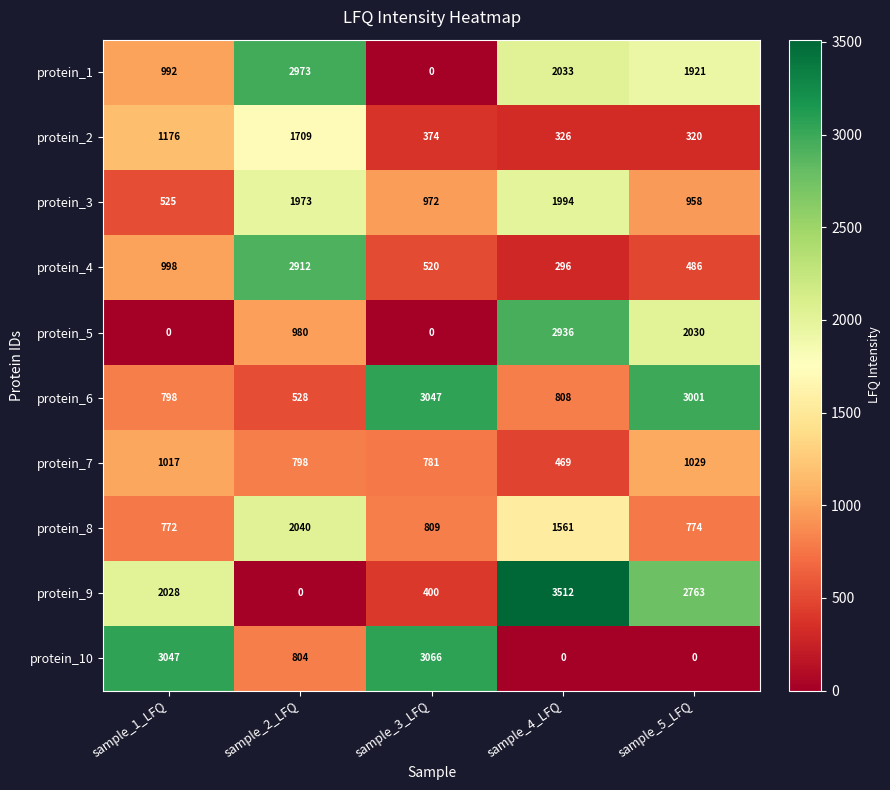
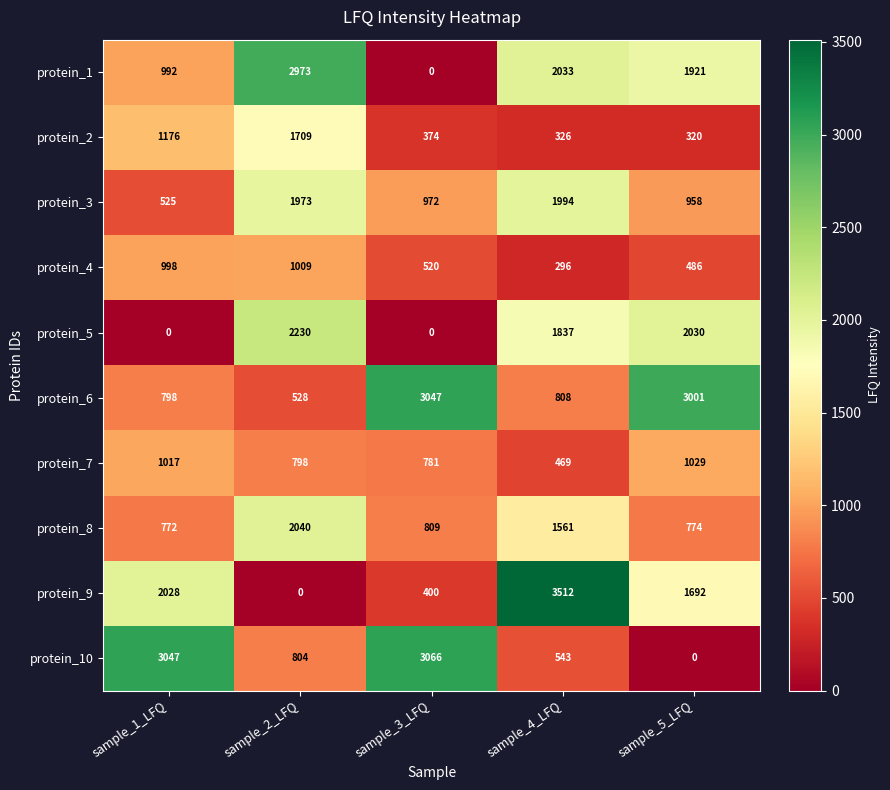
  {
    "protein_1": {
      "sample_1_LFQ": 992,
      "sample_2_LFQ": 2973,
      "sample_3_LFQ": 0,
      "sample_4_LFQ": 2033,
      "sample_5_LFQ": 1921
    },
    "protein_2": {
      "sample_1_LFQ": 1176,
      "sample_2_LFQ": 1709,
      "sample_3_LFQ": 374,
      "sample_4_LFQ": 326,
      "sample_5_LFQ": 320
    },
    "protein_3": {
      "sample_1_LFQ": 525,
      "sample_2_LFQ": 1973,
      "sample_3_LFQ": 972,
      "sample_4_LFQ": 1994,
      "sample_5_LFQ": 958
    },
    "protein_4": {
      "sample_1_LFQ": 998,
-     "sample_2_LFQ": 2912,
+     "sample_2_LFQ": 1009,
      "sample_3_LFQ": 520,
      "sample_4_LFQ": 296,
      "sample_5_LFQ": 486
    },
    "protein_5": {
      "sample_1_LFQ": 0,
-     "sample_2_LFQ": 980,
+     "sample_2_LFQ": 2230,
      "sample_3_LFQ": 0,
-     "sample_4_LFQ": 2936,
+     "sample_4_LFQ": 1837,
      "sample_5_LFQ": 2030
    },
    "protein_6": {
      "sample_1_LFQ": 798,
      "sample_2_LFQ": 528,
      "sample_3_LFQ": 3047,
      "sample_4_LFQ": 808,
      "sample_5_LFQ": 3001
    },
    "protein_7": {
      "sample_1_LFQ": 1017,
      "sample_2_LFQ": 798,
      "sample_3_LFQ": 781,
      "sample_4_LFQ": 469,
      "sample_5_LFQ": 1029
    },
    "protein_8": {
      "sample_1_LFQ": 772,
      "sample_2_LFQ": 2040,
      "sample_3_LFQ": 809,
      "sample_4_LFQ": 1561,
      "sample_5_LFQ": 774
    },
    "protein_9": {
      "sample_1_LFQ": 2028,
      "sample_2_LFQ": 0,
      "sample_3_LFQ": 400,
      "sample_4_LFQ": 3512,
-     "sample_5_LFQ": 2763
+     "sample_5_LFQ": 1692
    },
    "protein_10": {
      "sample_1_LFQ": 3047,
      "sample_2_LFQ": 804,
      "sample_3_LFQ": 3066,
-     "sample_4_LFQ": 0,
+     "sample_4_LFQ": 543,
      "sample_5_LFQ": 0
    }
  }
